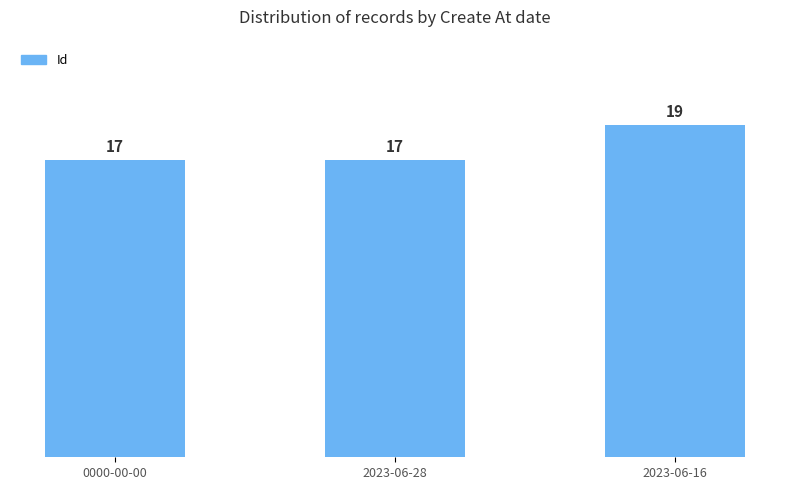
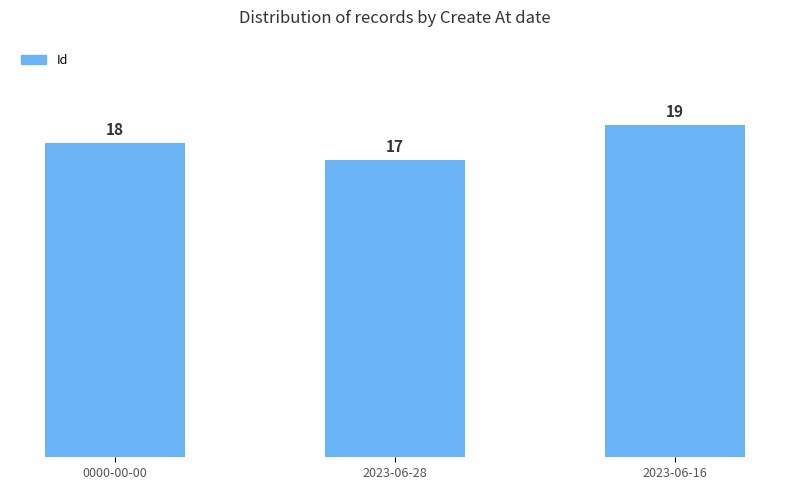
  {
-   "0000-00-00": 17,
+   "0000-00-00": 18,
    "2023-06-28": 17,
    "2023-06-16": 19
  }
